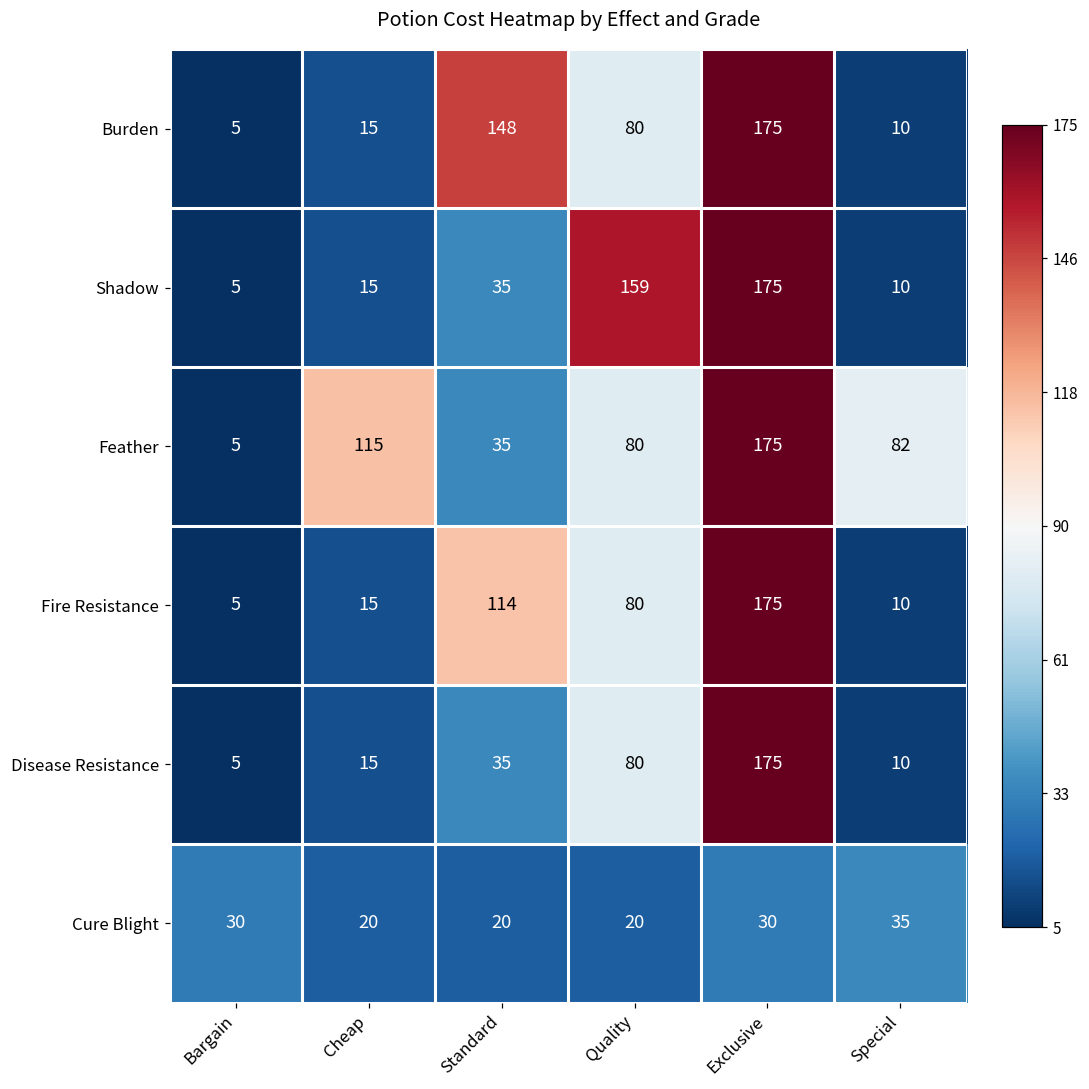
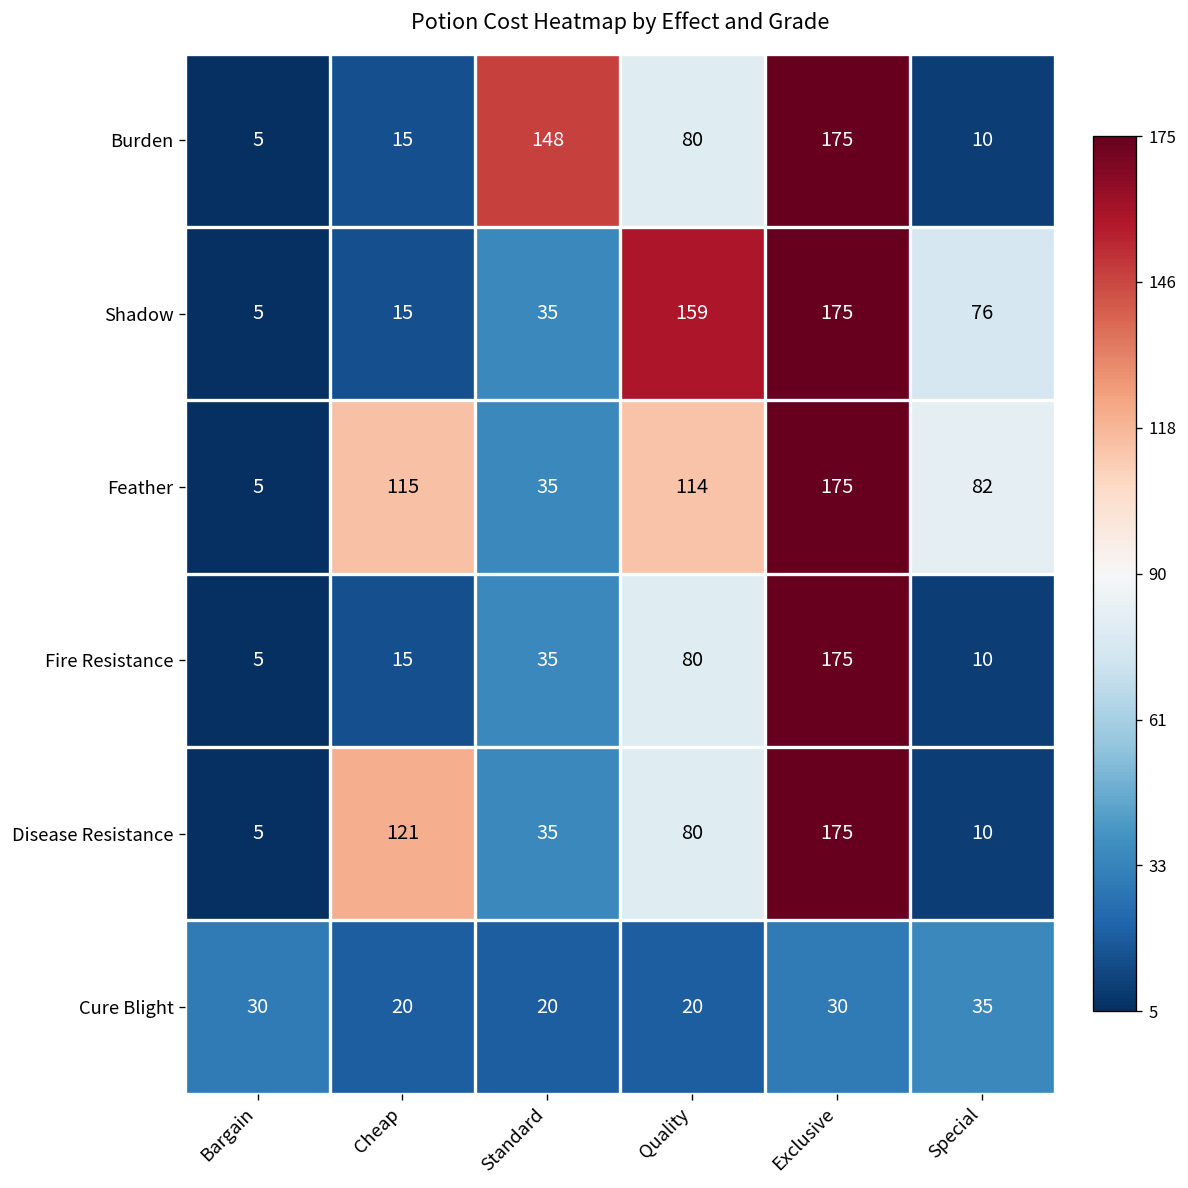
  {
    "Burden": {
      "Bargain": 5,
      "Cheap": 15,
      "Standard": 148,
      "Quality": 80,
      "Exclusive": 175,
      "Special": 10
    },
    "Shadow": {
      "Bargain": 5,
      "Cheap": 15,
      "Standard": 35,
      "Quality": 159,
      "Exclusive": 175,
-     "Special": 10
+     "Special": 76
    },
    "Feather": {
      "Bargain": 5,
      "Cheap": 115,
      "Standard": 35,
-     "Quality": 80,
+     "Quality": 114,
      "Exclusive": 175,
      "Special": 82
    },
    "Fire Resistance": {
      "Bargain": 5,
      "Cheap": 15,
-     "Standard": 114,
+     "Standard": 35,
      "Quality": 80,
      "Exclusive": 175,
      "Special": 10
    },
    "Disease Resistance": {
      "Bargain": 5,
-     "Cheap": 15,
+     "Cheap": 121,
      "Standard": 35,
      "Quality": 80,
      "Exclusive": 175,
      "Special": 10
    },
    "Cure Blight": {
      "Bargain": 30,
      "Cheap": 20,
      "Standard": 20,
      "Quality": 20,
      "Exclusive": 30,
      "Special": 35
    }
  }
